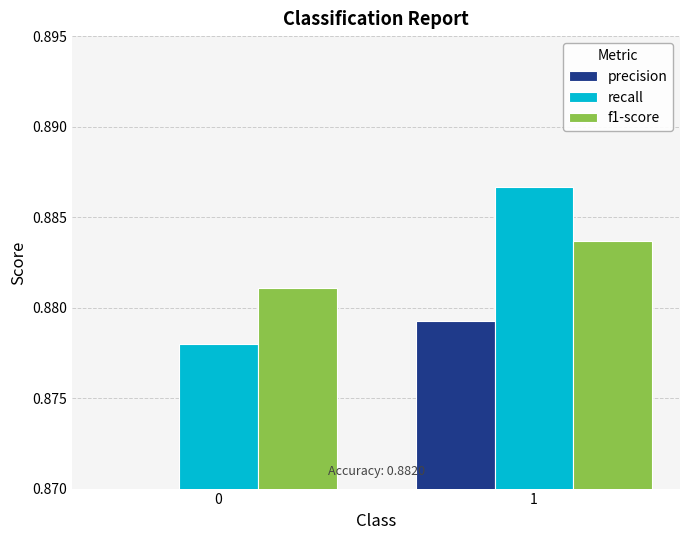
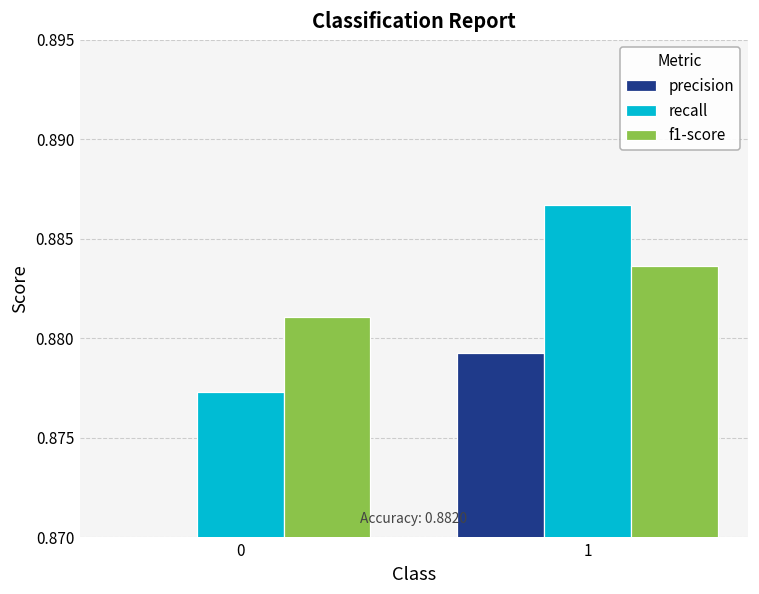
  {
    "precision": {
      "1": 0.8793
    },
    "recall": {
-     "0": 0.8780,
+     "0": 0.8773,
      "1": 0.8867
    },
    "f1-score": {
      "0": 0.8811,
      "1": 0.8837
    }
  }
